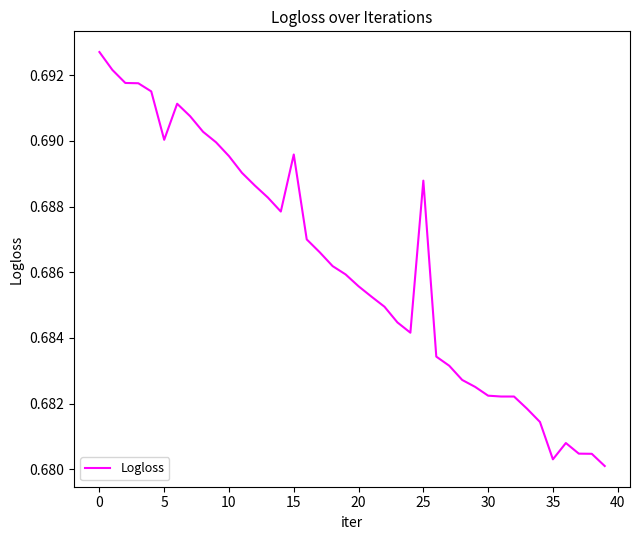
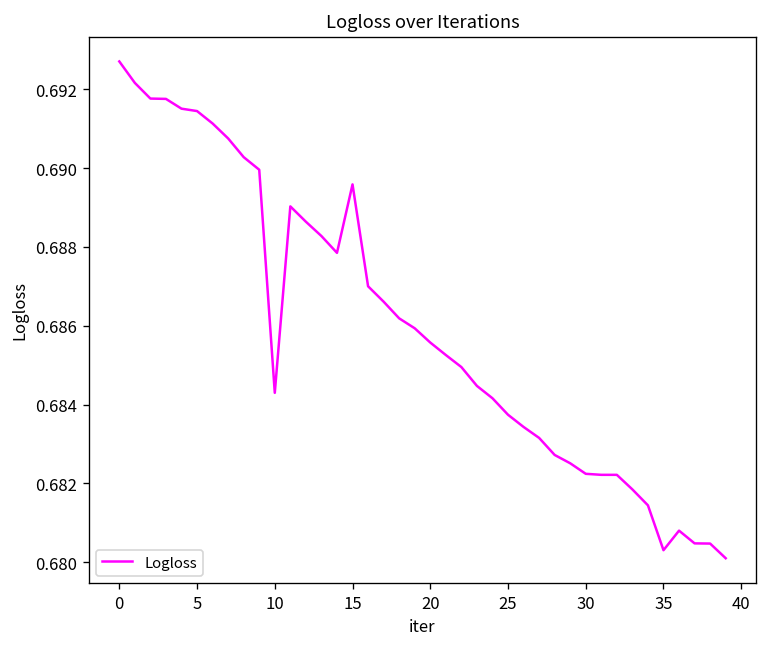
  {
    "0": 0.6927,
-   "5": 0.6900,
-   "10": 0.6895,
+   "5": 0.6914,
+   "10": 0.6843,
    "15": 0.6896,
    "20": 0.6856,
-   "25": 0.6888,
+   "25": 0.6837,
    "30": 0.6822,
    "35": 0.6803
  }
